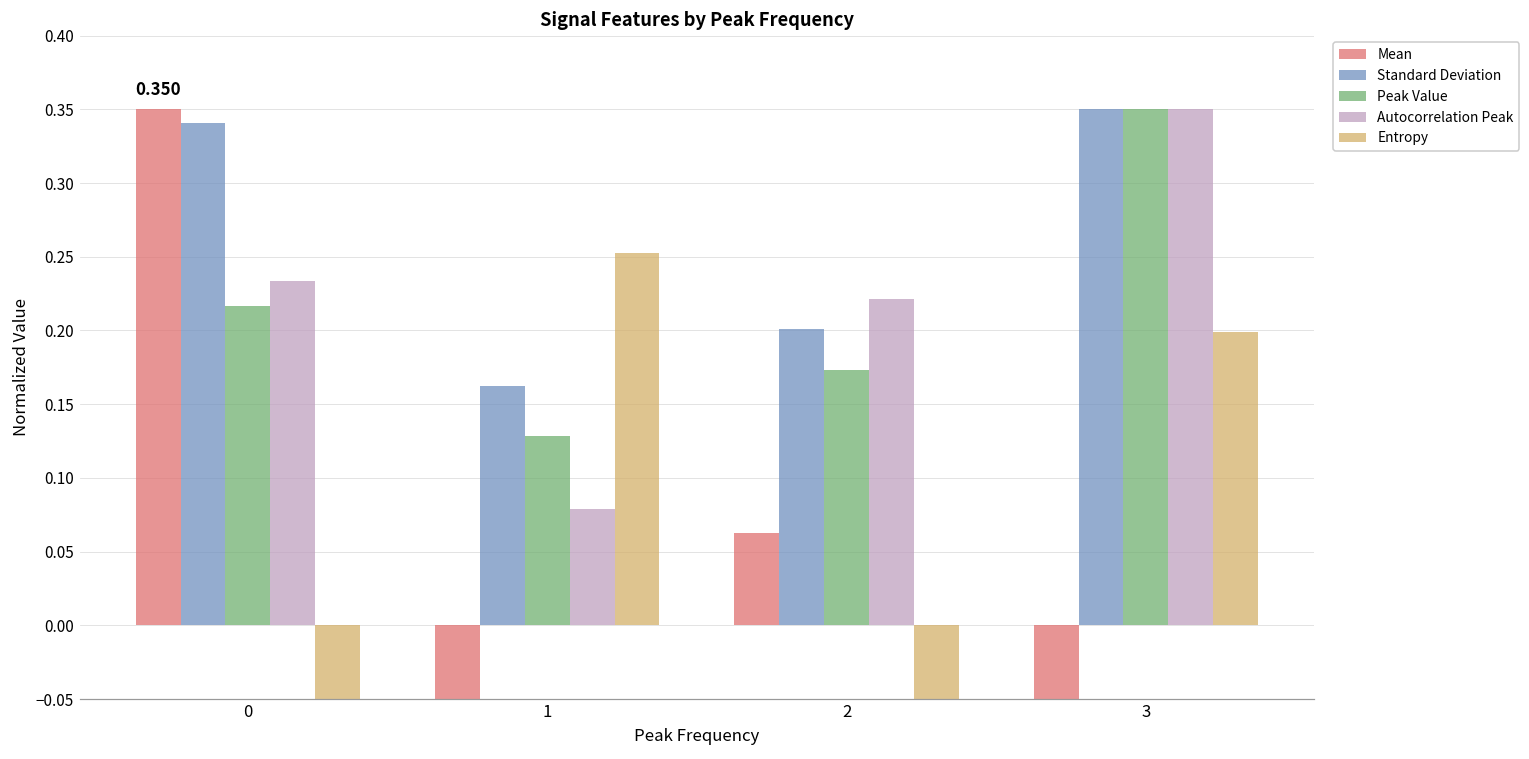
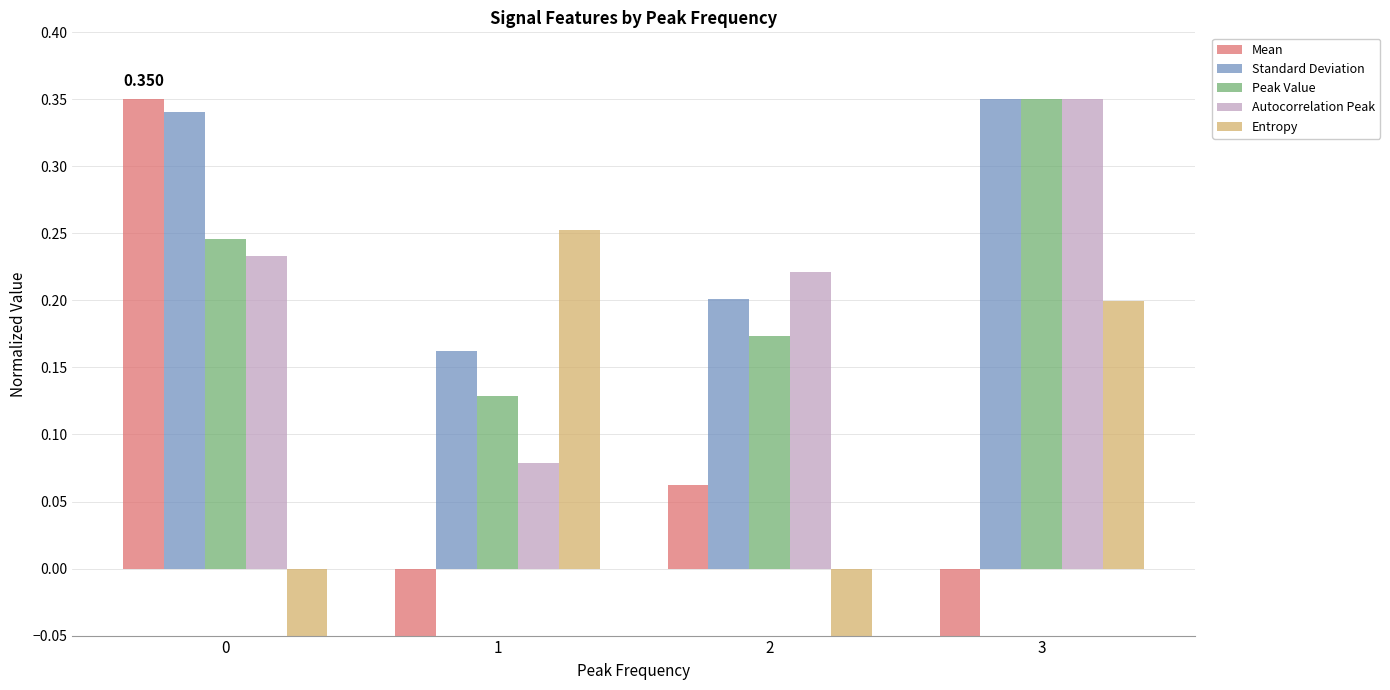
  {
    "Mean": {
      "0": 0.350
    },
    "Standard Deviation": {
      "0": 0.341,
      "1": 0.162,
      "2": 0.201,
      "3": 0.350
    },
    "Peak Value": {
-     "0": 0.216,
+     "0": 0.246,
      "1": 0.129,
      "2": 0.173,
      "3": 0.350
    },
    "Autocorrelation Peak": {
      "0": 0.233,
      "1": 0.079,
      "2": 0.221,
      "3": 0.350
    },
    "Entropy": {
      "1": 0.253,
      "2": -0.050,
      "3": 0.199
    }
  }
